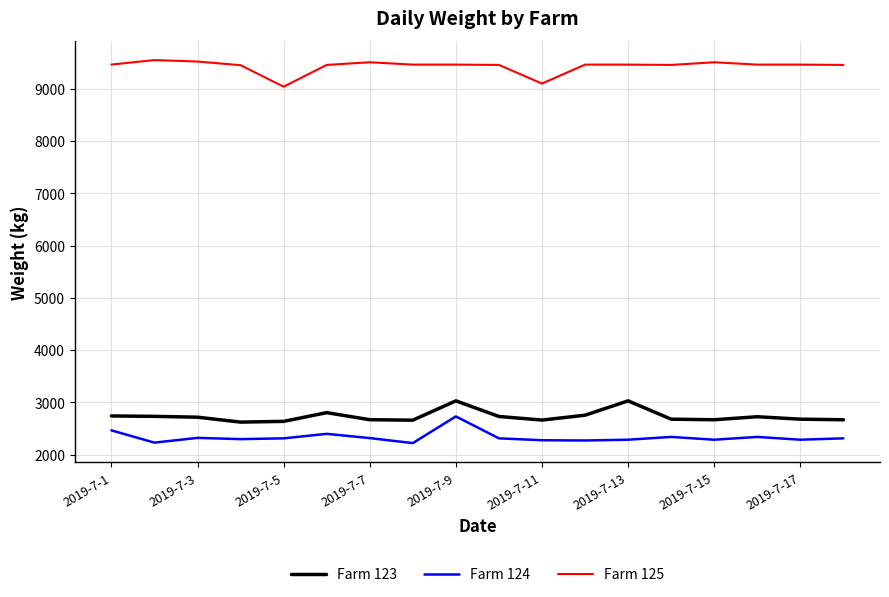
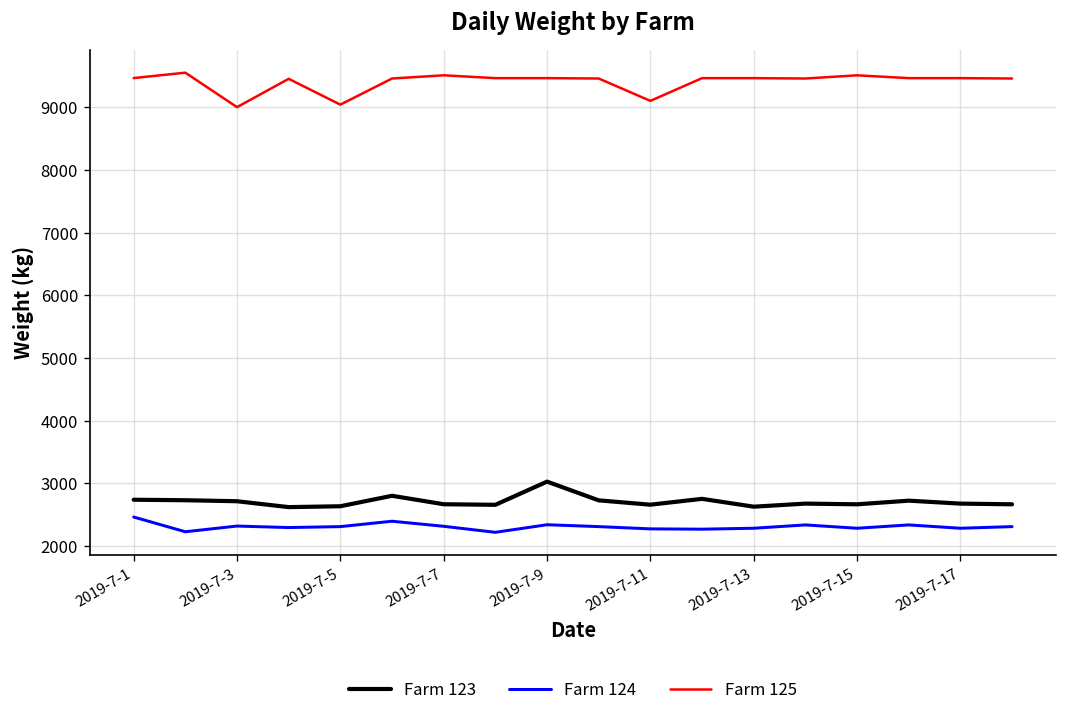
  {
    "Farm 123": {
      "2019-7-1": 2700,
      "2019-7-3": 2700,
      "2019-7-5": 2600,
      "2019-7-7": 2700,
      "2019-7-9": 3000,
      "2019-7-11": 2700,
-     "2019-7-13": 3000,
+     "2019-7-13": 2600,
      "2019-7-15": 2700,
      "2019-7-17": 2700
    },
    "Farm 124": {
      "2019-7-1": 2500,
      "2019-7-3": 2300,
      "2019-7-5": 2300,
      "2019-7-7": 2300,
-     "2019-7-9": 2700,
+     "2019-7-9": 2300,
      "2019-7-11": 2300,
      "2019-7-13": 2300,
      "2019-7-15": 2300,
      "2019-7-17": 2300
    },
    "Farm 125": {
      "2019-7-1": 9500,
-     "2019-7-3": 9500,
+     "2019-7-3": 9000,
      "2019-7-5": 9000,
      "2019-7-7": 9500,
      "2019-7-9": 9500,
      "2019-7-11": 9100,
      "2019-7-13": 9500,
      "2019-7-15": 9500,
      "2019-7-17": 9500
    }
  }
